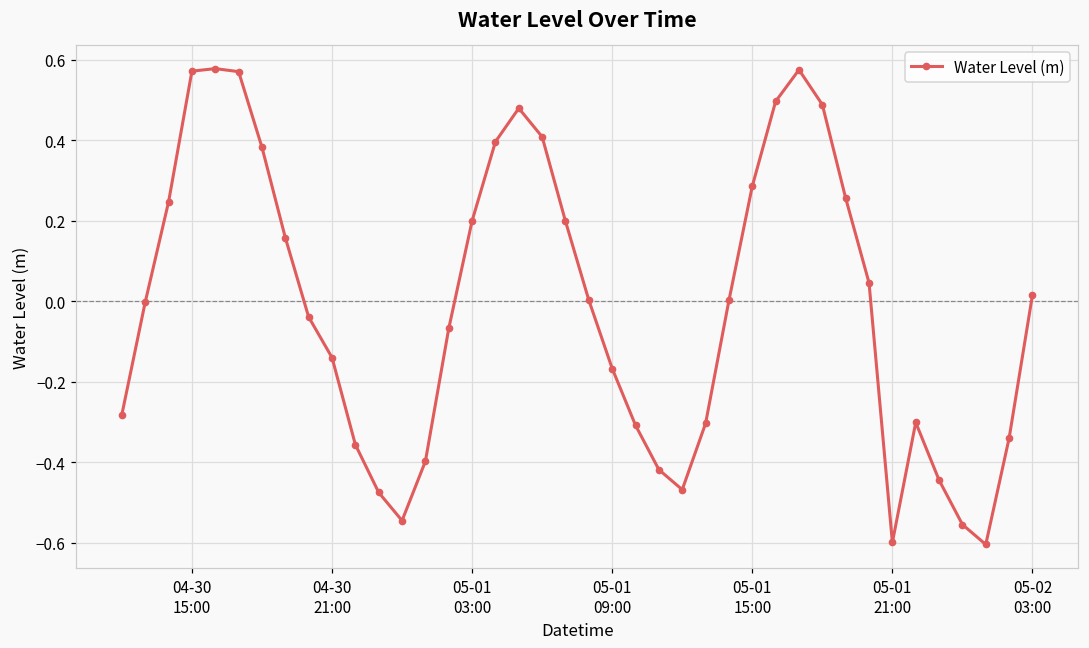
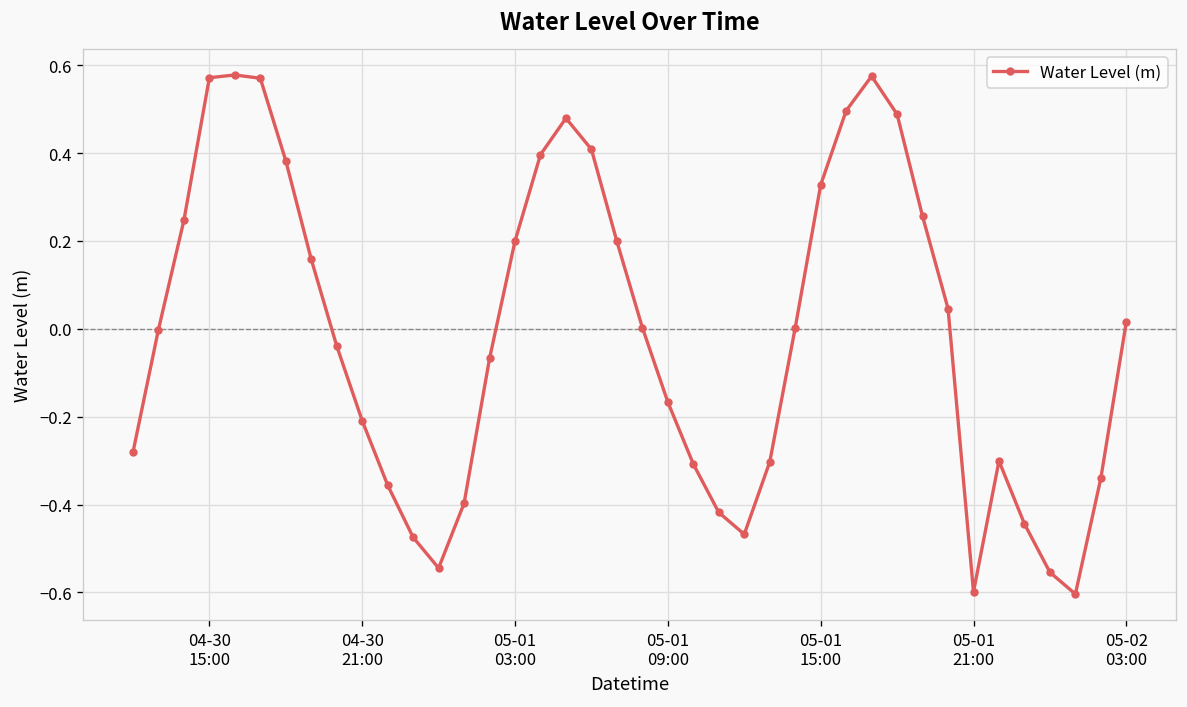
  {
    "04-30 15:00": 0.57,
-   "04-30 21:00": -0.14,
+   "04-30 21:00": -0.21,
    "05-01 03:00": 0.20,
    "05-01 09:00": -0.17,
-   "05-01 15:00": 0.29,
+   "05-01 15:00": 0.33,
    "05-01 21:00": -0.60,
    "05-02 03:00": 0.02
  }
